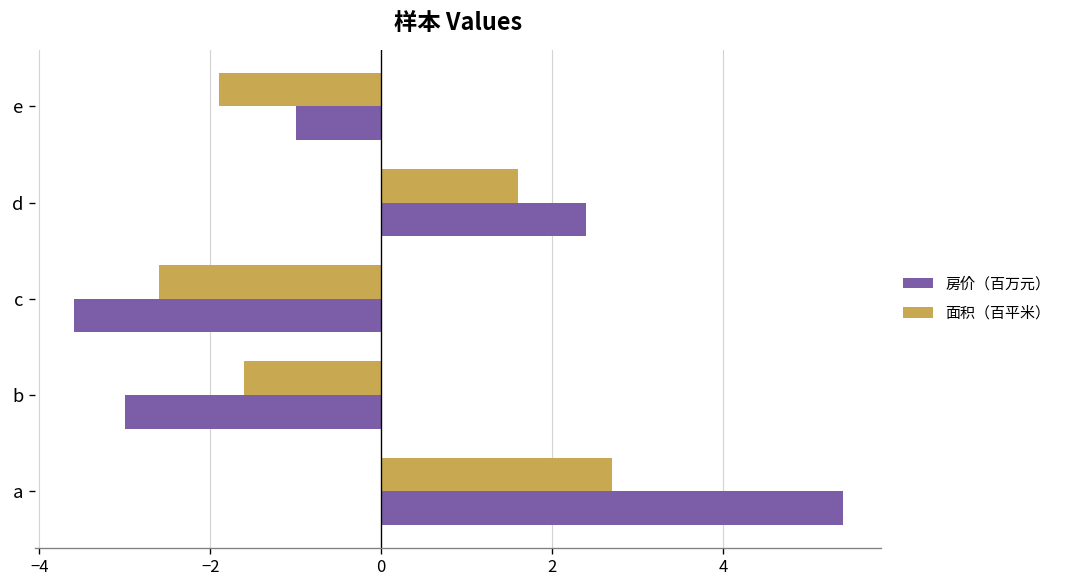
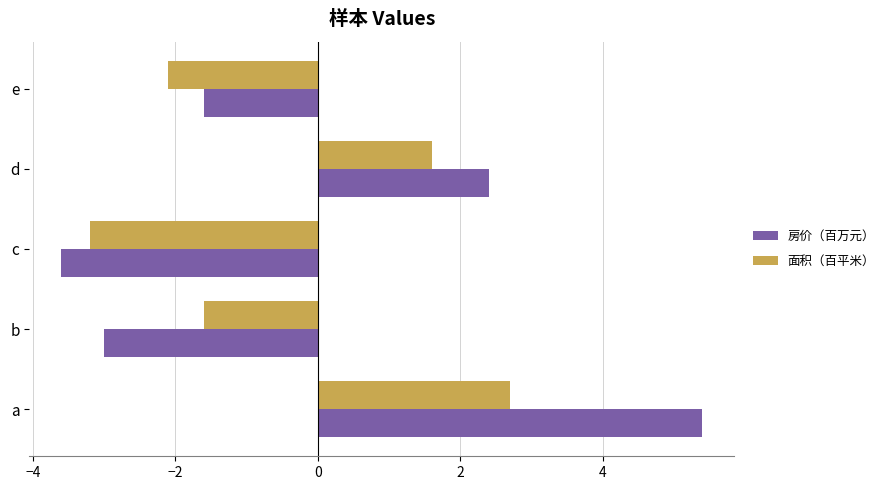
  {
    "房价（百万元）": {
-     "e": -1.0,
+     "e": -1.6,
      "d": 2.4,
      "c": -3.6,
      "b": -3.0,
      "a": 5.4
    },
    "面积（百平米）": {
-     "e": -1.9,
+     "e": -2.1,
      "d": 1.6,
-     "c": -2.6,
+     "c": -3.2,
      "b": -1.6,
      "a": 2.7
    }
  }
